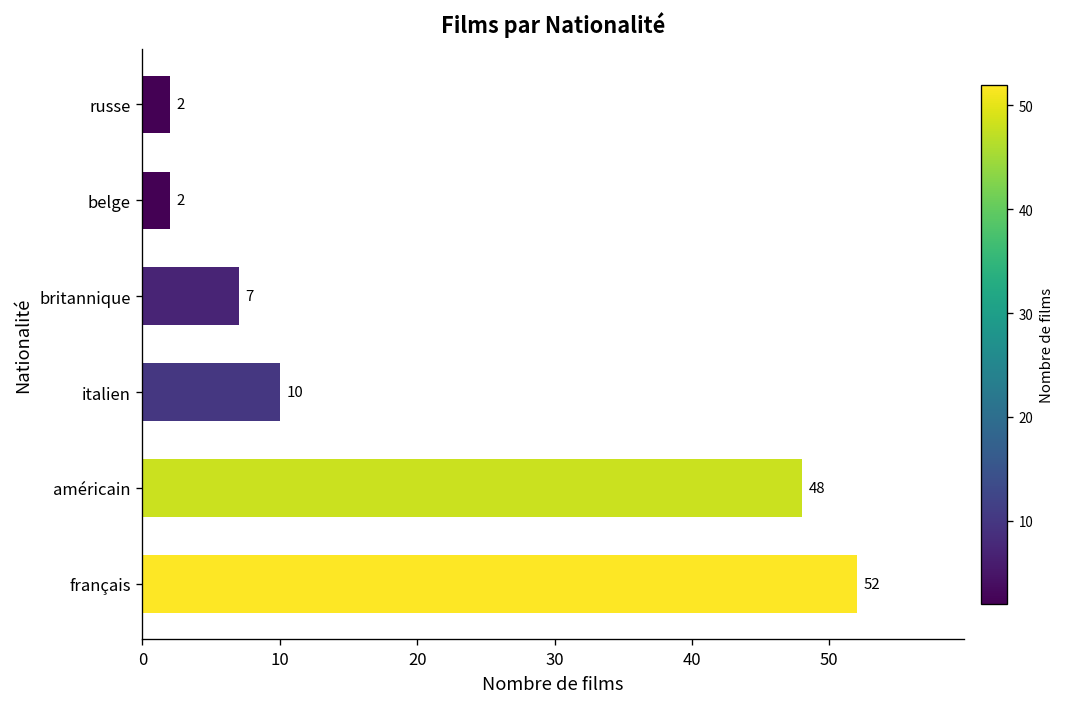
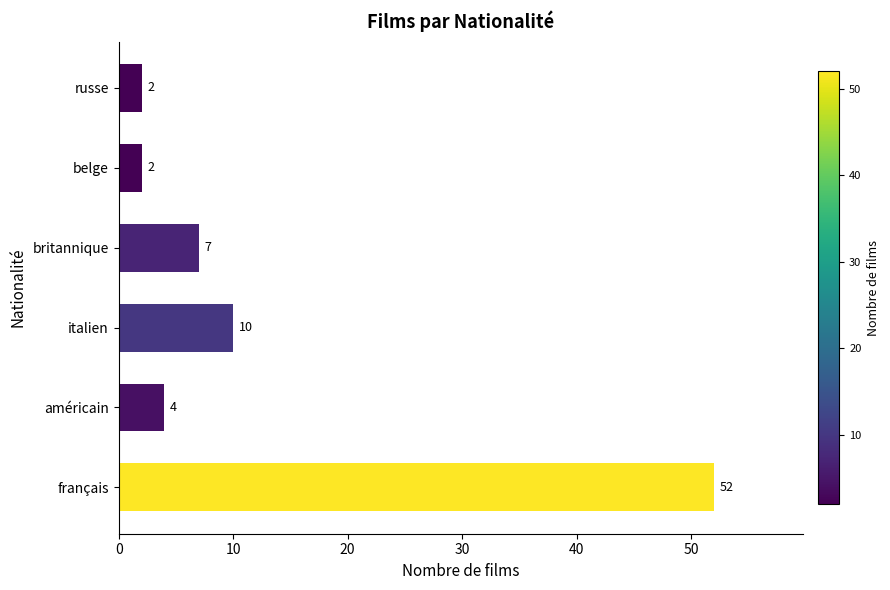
  {
    "russe": 2,
    "belge": 2,
    "britannique": 7,
    "italien": 10,
-   "américain": 48,
+   "américain": 4,
    "français": 52
  }
